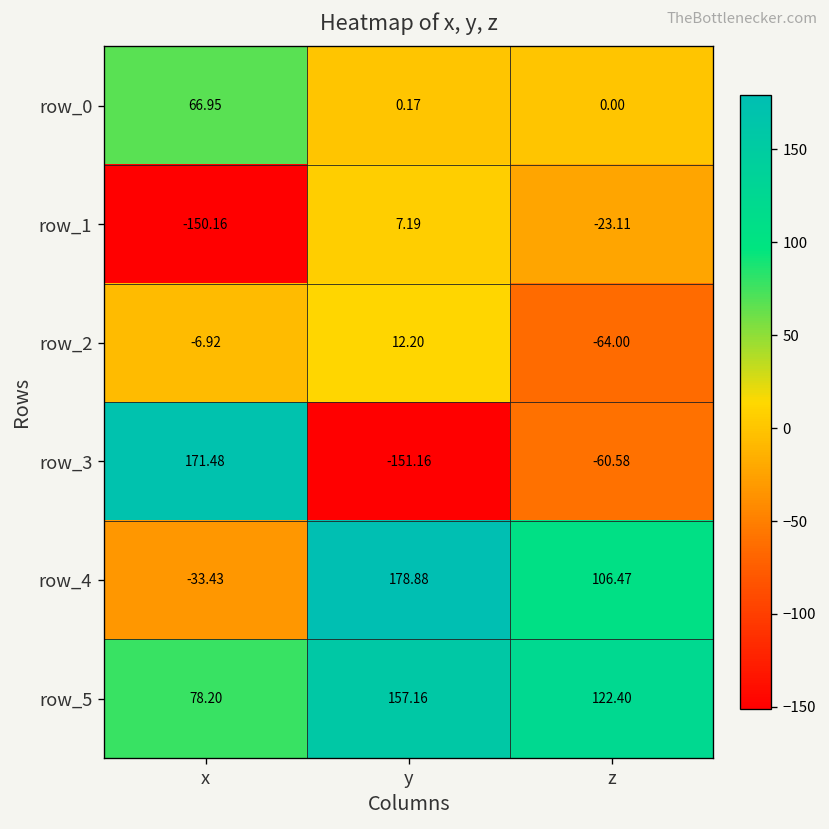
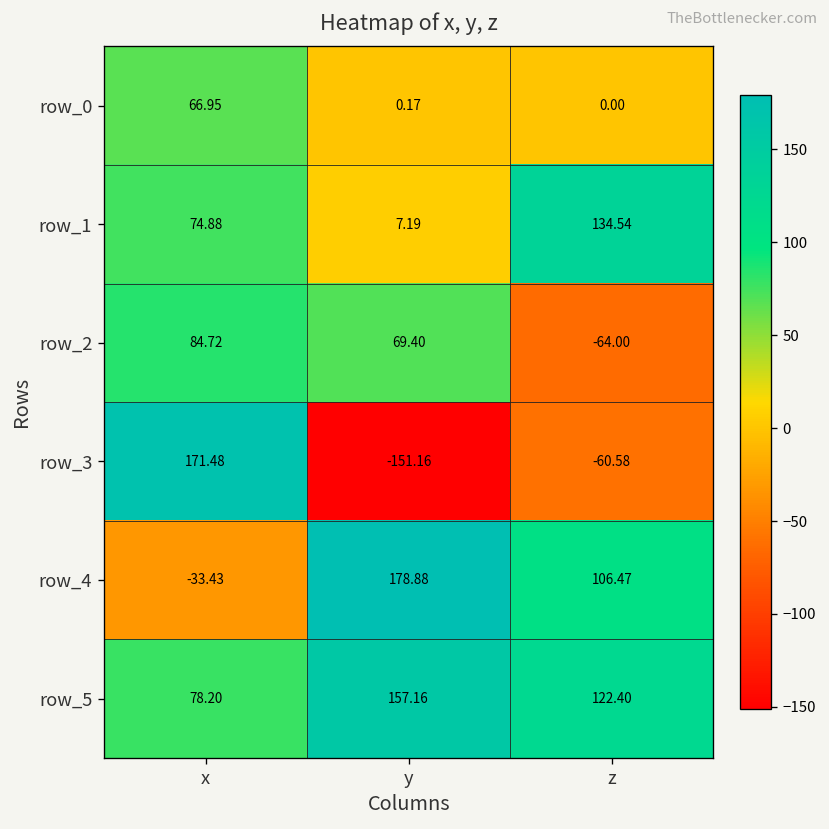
  {
    "row_0": {
      "x": 66.95,
      "y": 0.17,
      "z": 0.00
    },
    "row_1": {
-     "x": -150.16,
+     "x": 74.88,
      "y": 7.19,
-     "z": -23.11
+     "z": 134.54
    },
    "row_2": {
-     "x": -6.92,
-     "y": 12.20,
+     "x": 84.72,
+     "y": 69.40,
      "z": -64.00
    },
    "row_3": {
      "x": 171.48,
      "y": -151.16,
      "z": -60.58
    },
    "row_4": {
      "x": -33.43,
      "y": 178.88,
      "z": 106.47
    },
    "row_5": {
      "x": 78.20,
      "y": 157.16,
      "z": 122.40
    }
  }
